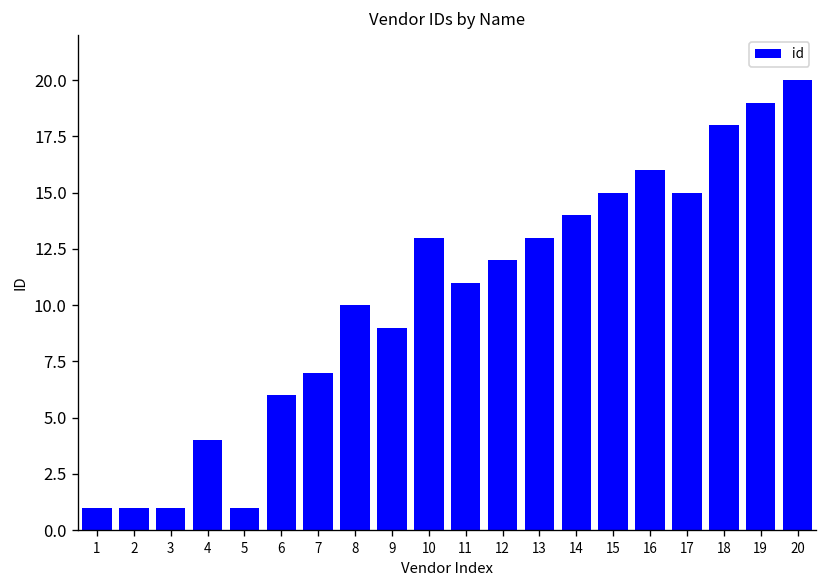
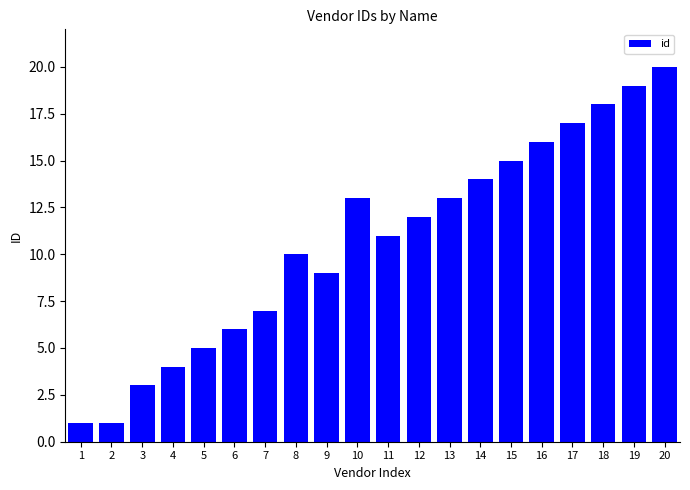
  {
    "1": 1,
    "2": 1,
-   "3": 1,
+   "3": 3,
    "4": 4,
-   "5": 1,
+   "5": 5,
    "6": 6,
    "7": 7,
    "8": 10,
    "9": 9,
    "10": 13,
    "11": 11,
    "12": 12,
    "13": 13,
    "14": 14,
    "15": 15,
    "16": 16,
-   "17": 15,
+   "17": 17,
    "18": 18,
    "19": 19,
    "20": 20
  }
